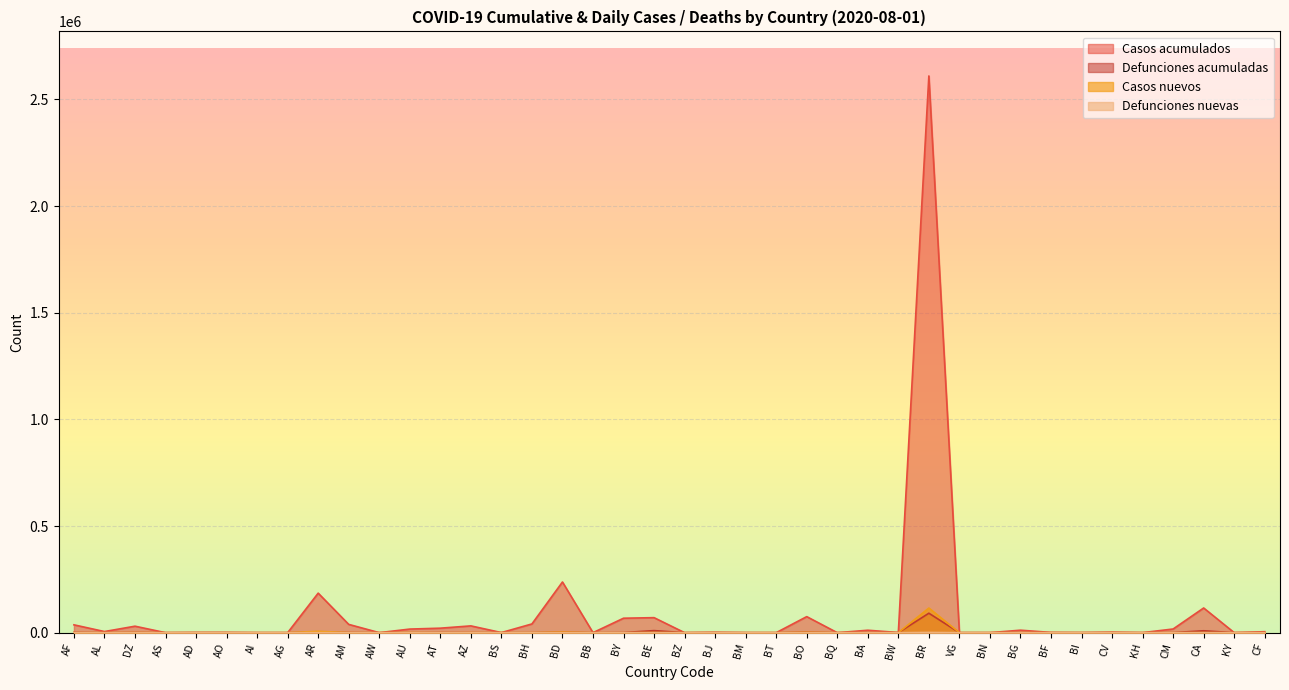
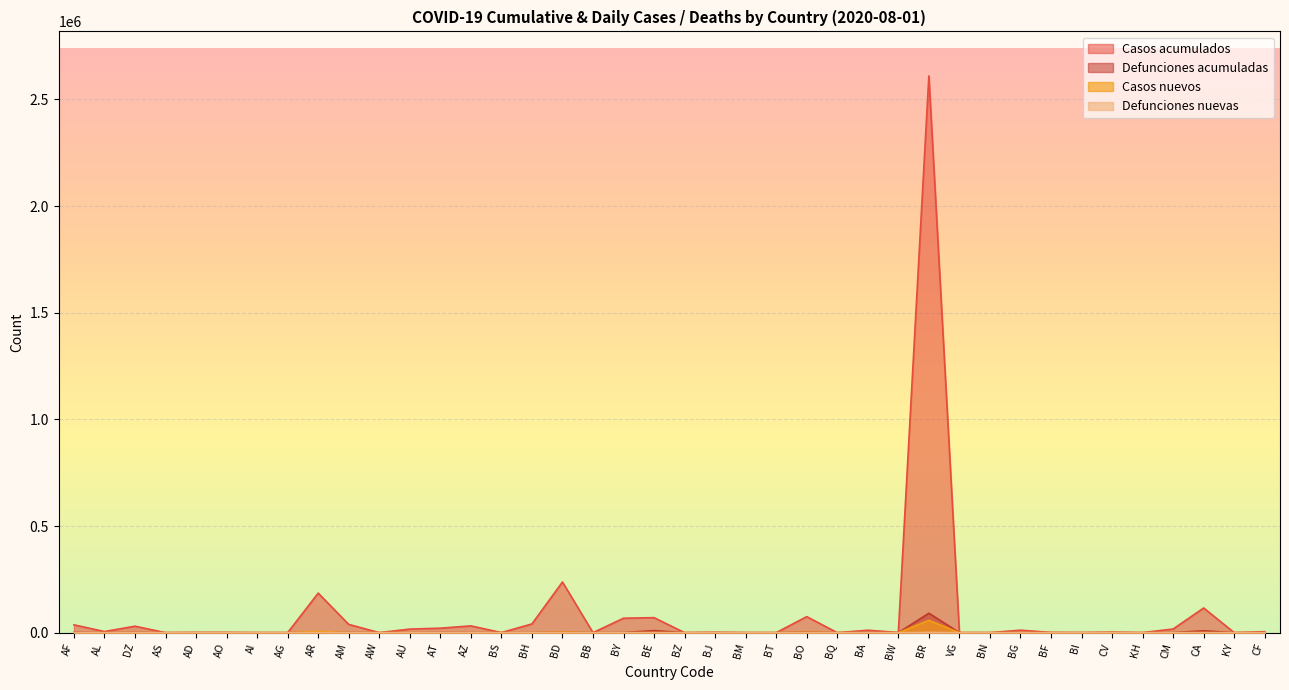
  {
    "Casos nuevos": {
-     "BR": 120000
+     "BR": 60000
    },
    "Defunciones nuevas": {
      "BR": 0
    }
  }
